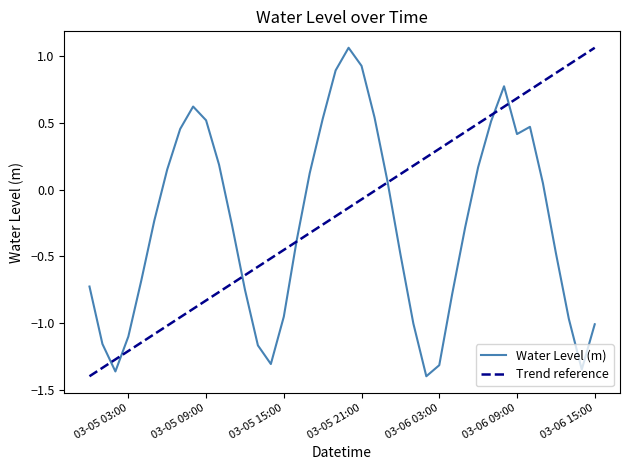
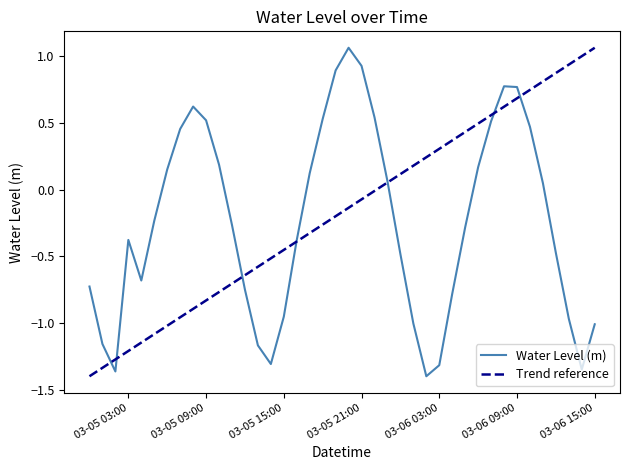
  {
    "Water Level (m)": {
-     "03-05 03:00": -1.10,
+     "03-05 03:00": -0.38,
      "03-05 09:00": 0.52,
      "03-05 15:00": -0.95,
      "03-05 21:00": 0.92,
      "03-06 03:00": -1.31,
-     "03-06 09:00": 0.41,
+     "03-06 09:00": 0.77,
      "03-06 15:00": -1.01
    },
    "Trend reference": {
      "03-06 15:00": 1.06
    }
  }
